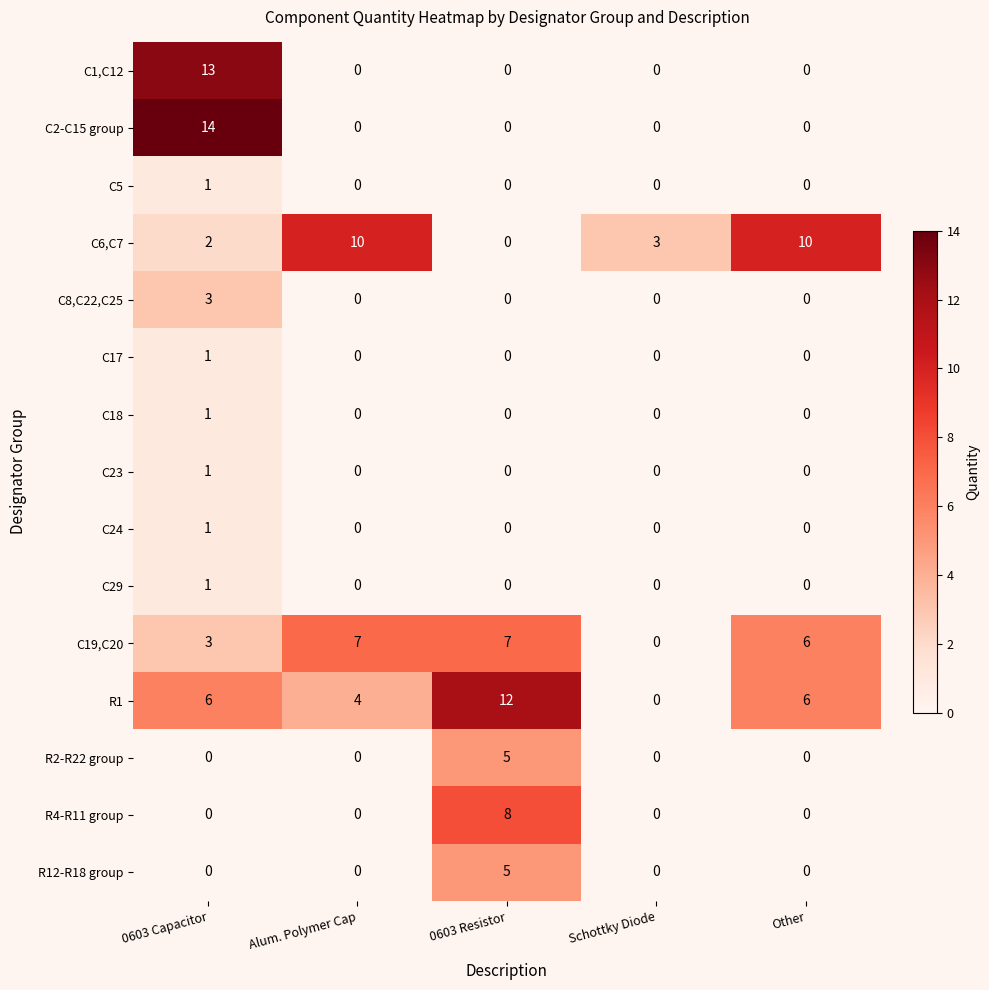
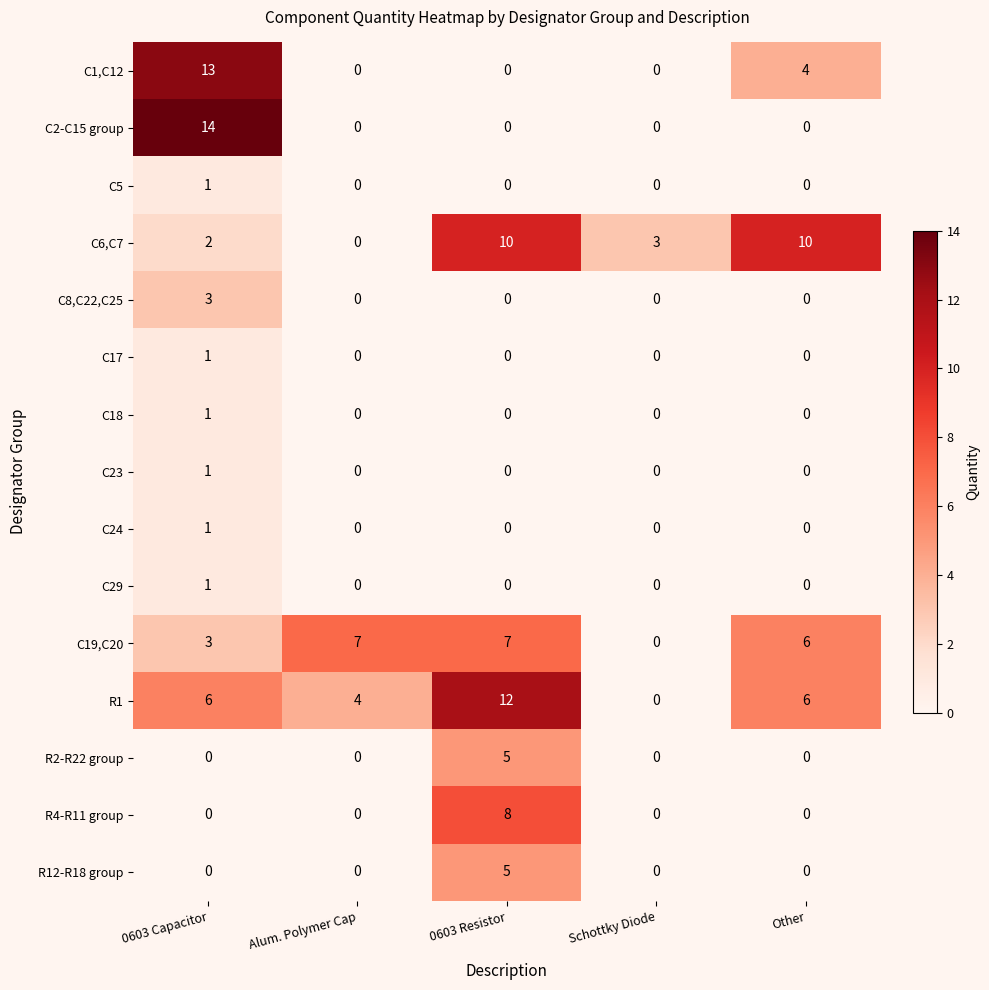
  {
    "C1,C12": {
      "0603 Capacitor": 13,
      "Alum. Polymer Cap": 0,
      "0603 Resistor": 0,
      "Schottky Diode": 0,
-     "Other": 0
+     "Other": 4
    },
    "C2-C15 group": {
      "0603 Capacitor": 14,
      "Alum. Polymer Cap": 0,
      "0603 Resistor": 0,
      "Schottky Diode": 0,
      "Other": 0
    },
    "C5": {
      "0603 Capacitor": 1,
      "Alum. Polymer Cap": 0,
      "0603 Resistor": 0,
      "Schottky Diode": 0,
      "Other": 0
    },
    "C6,C7": {
      "0603 Capacitor": 2,
-     "Alum. Polymer Cap": 10,
-     "0603 Resistor": 0,
+     "Alum. Polymer Cap": 0,
+     "0603 Resistor": 10,
      "Schottky Diode": 3,
      "Other": 10
    },
    "C8,C22,C25": {
      "0603 Capacitor": 3,
      "Alum. Polymer Cap": 0,
      "0603 Resistor": 0,
      "Schottky Diode": 0,
      "Other": 0
    },
    "C17": {
      "0603 Capacitor": 1,
      "Alum. Polymer Cap": 0,
      "0603 Resistor": 0,
      "Schottky Diode": 0,
      "Other": 0
    },
    "C18": {
      "0603 Capacitor": 1,
      "Alum. Polymer Cap": 0,
      "0603 Resistor": 0,
      "Schottky Diode": 0,
      "Other": 0
    },
    "C23": {
      "0603 Capacitor": 1,
      "Alum. Polymer Cap": 0,
      "0603 Resistor": 0,
      "Schottky Diode": 0,
      "Other": 0
    },
    "C24": {
      "0603 Capacitor": 1,
      "Alum. Polymer Cap": 0,
      "0603 Resistor": 0,
      "Schottky Diode": 0,
      "Other": 0
    },
    "C29": {
      "0603 Capacitor": 1,
      "Alum. Polymer Cap": 0,
      "0603 Resistor": 0,
      "Schottky Diode": 0,
      "Other": 0
    },
    "C19,C20": {
      "0603 Capacitor": 3,
      "Alum. Polymer Cap": 7,
      "0603 Resistor": 7,
      "Schottky Diode": 0,
      "Other": 6
    },
    "R1": {
      "0603 Capacitor": 6,
      "Alum. Polymer Cap": 4,
      "0603 Resistor": 12,
      "Schottky Diode": 0,
      "Other": 6
    },
    "R2-R22 group": {
      "0603 Capacitor": 0,
      "Alum. Polymer Cap": 0,
      "0603 Resistor": 5,
      "Schottky Diode": 0,
      "Other": 0
    },
    "R4-R11 group": {
      "0603 Capacitor": 0,
      "Alum. Polymer Cap": 0,
      "0603 Resistor": 8,
      "Schottky Diode": 0,
      "Other": 0
    },
    "R12-R18 group": {
      "0603 Capacitor": 0,
      "Alum. Polymer Cap": 0,
      "0603 Resistor": 5,
      "Schottky Diode": 0,
      "Other": 0
    }
  }
